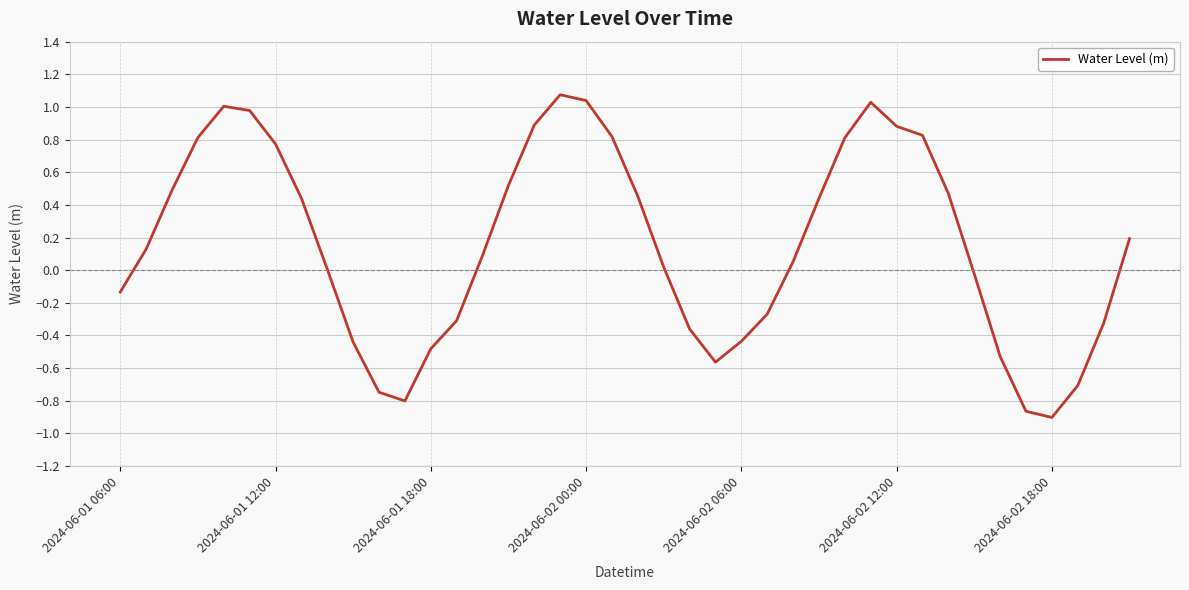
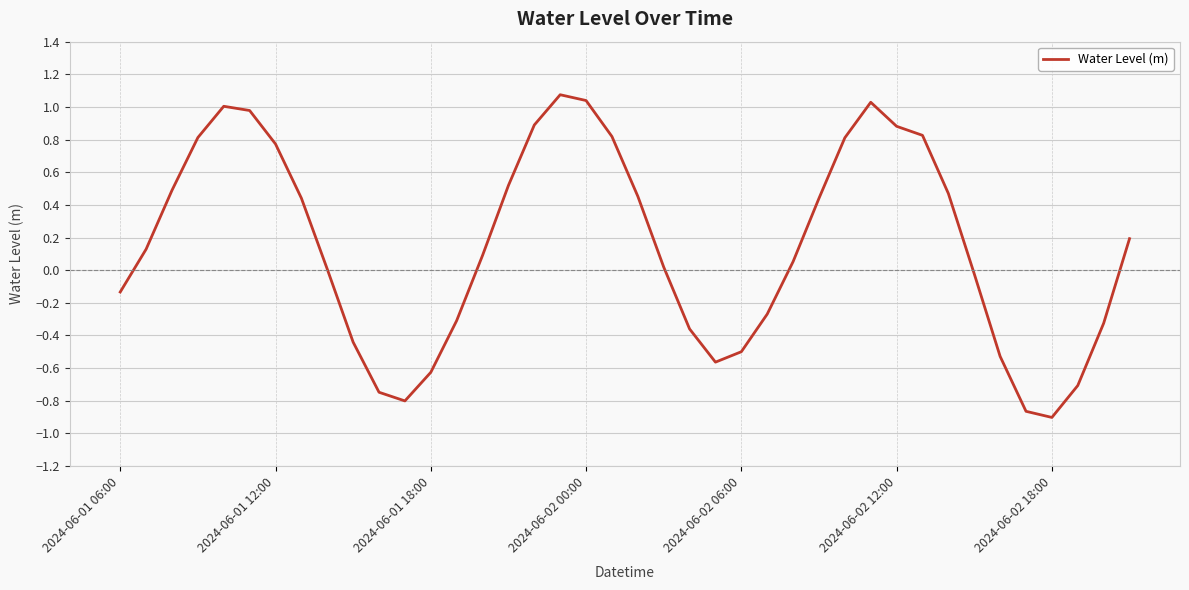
  {
    "2024-06-01 06:00": -0.13,
    "2024-06-01 12:00": 0.77,
-   "2024-06-01 18:00": -0.48,
+   "2024-06-01 18:00": -0.63,
    "2024-06-02 00:00": 1.04,
-   "2024-06-02 06:00": -0.44,
+   "2024-06-02 06:00": -0.50,
    "2024-06-02 12:00": 0.88,
    "2024-06-02 18:00": -0.90
  }
